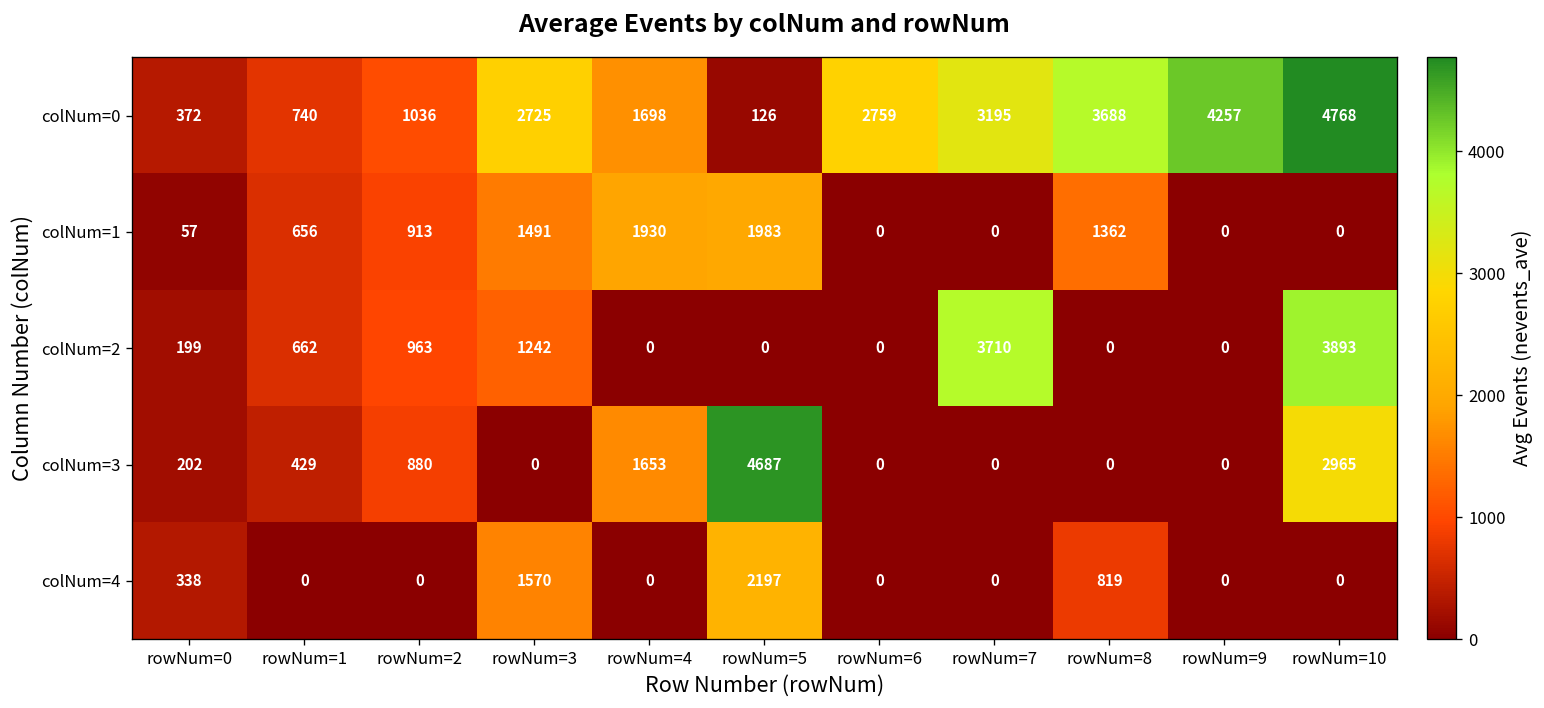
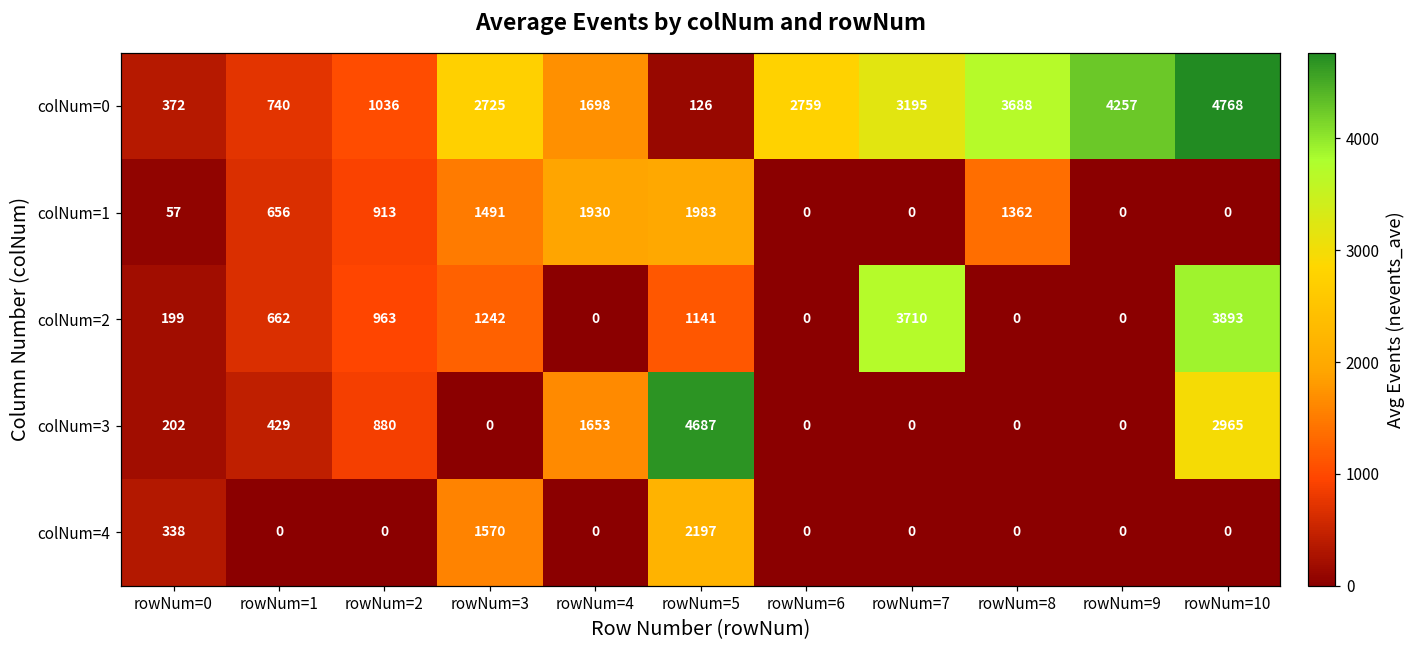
  {
    "colNum=0": {
      "rowNum=0": 372,
      "rowNum=1": 740,
      "rowNum=2": 1036,
      "rowNum=3": 2725,
      "rowNum=4": 1698,
      "rowNum=5": 126,
      "rowNum=6": 2759,
      "rowNum=7": 3195,
      "rowNum=8": 3688,
      "rowNum=9": 4257,
      "rowNum=10": 4768
    },
    "colNum=1": {
      "rowNum=0": 57,
      "rowNum=1": 656,
      "rowNum=2": 913,
      "rowNum=3": 1491,
      "rowNum=4": 1930,
      "rowNum=5": 1983,
      "rowNum=6": 0,
      "rowNum=7": 0,
      "rowNum=8": 1362,
      "rowNum=9": 0,
      "rowNum=10": 0
    },
    "colNum=2": {
      "rowNum=0": 199,
      "rowNum=1": 662,
      "rowNum=2": 963,
      "rowNum=3": 1242,
      "rowNum=4": 0,
-     "rowNum=5": 0,
+     "rowNum=5": 1141,
      "rowNum=6": 0,
      "rowNum=7": 3710,
      "rowNum=8": 0,
      "rowNum=9": 0,
      "rowNum=10": 3893
    },
    "colNum=3": {
      "rowNum=0": 202,
      "rowNum=1": 429,
      "rowNum=2": 880,
      "rowNum=3": 0,
      "rowNum=4": 1653,
      "rowNum=5": 4687,
      "rowNum=6": 0,
      "rowNum=7": 0,
      "rowNum=8": 0,
      "rowNum=9": 0,
      "rowNum=10": 2965
    },
    "colNum=4": {
      "rowNum=0": 338,
      "rowNum=1": 0,
      "rowNum=2": 0,
      "rowNum=3": 1570,
      "rowNum=4": 0,
      "rowNum=5": 2197,
      "rowNum=6": 0,
      "rowNum=7": 0,
-     "rowNum=8": 819,
+     "rowNum=8": 0,
      "rowNum=9": 0,
      "rowNum=10": 0
    }
  }
